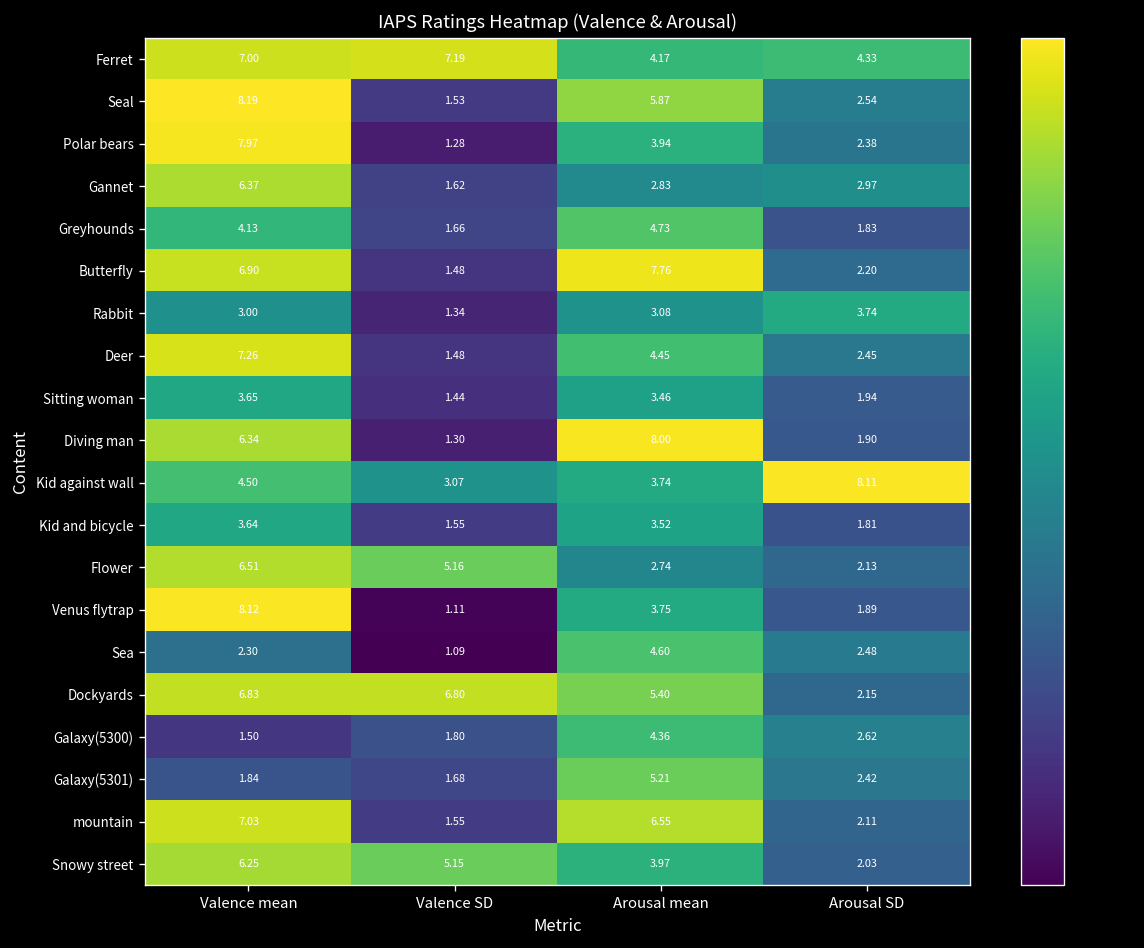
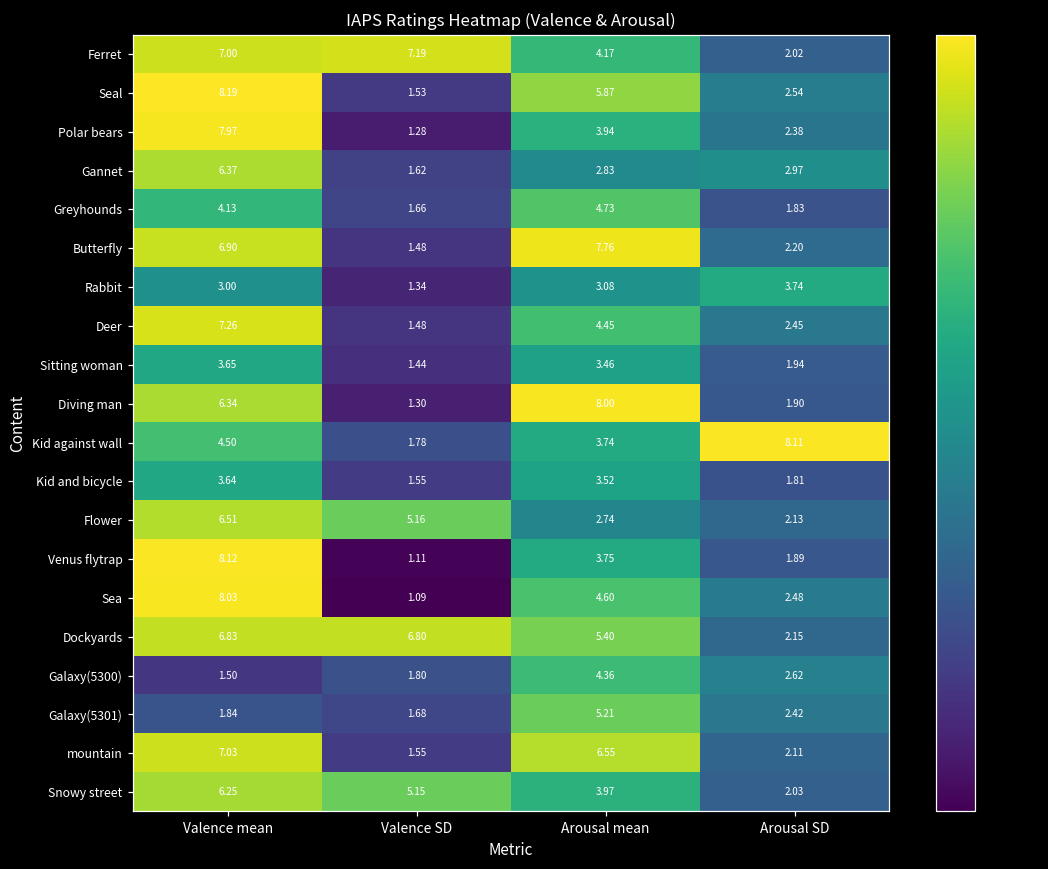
  {
    "Ferret": {
      "Valence mean": 7.00,
      "Valence SD": 7.19,
      "Arousal mean": 4.17,
-     "Arousal SD": 4.33
+     "Arousal SD": 2.02
    },
    "Seal": {
      "Valence mean": 8.19,
      "Valence SD": 1.53,
      "Arousal mean": 5.87,
      "Arousal SD": 2.54
    },
    "Polar bears": {
      "Valence mean": 7.97,
      "Valence SD": 1.28,
      "Arousal mean": 3.94,
      "Arousal SD": 2.38
    },
    "Gannet": {
      "Valence mean": 6.37,
      "Valence SD": 1.62,
      "Arousal mean": 2.83,
      "Arousal SD": 2.97
    },
    "Greyhounds": {
      "Valence mean": 4.13,
      "Valence SD": 1.66,
      "Arousal mean": 4.73,
      "Arousal SD": 1.83
    },
    "Butterfly": {
      "Valence mean": 6.90,
      "Valence SD": 1.48,
      "Arousal mean": 7.76,
      "Arousal SD": 2.20
    },
    "Rabbit": {
      "Valence mean": 3.00,
      "Valence SD": 1.34,
      "Arousal mean": 3.08,
      "Arousal SD": 3.74
    },
    "Deer": {
      "Valence mean": 7.26,
      "Valence SD": 1.48,
      "Arousal mean": 4.45,
      "Arousal SD": 2.45
    },
    "Sitting woman": {
      "Valence mean": 3.65,
      "Valence SD": 1.44,
      "Arousal mean": 3.46,
      "Arousal SD": 1.94
    },
    "Diving man": {
      "Valence mean": 6.34,
      "Valence SD": 1.30,
      "Arousal mean": 8.00,
      "Arousal SD": 1.90
    },
    "Kid against wall": {
      "Valence mean": 4.50,
-     "Valence SD": 3.07,
+     "Valence SD": 1.78,
      "Arousal mean": 3.74,
      "Arousal SD": 8.11
    },
    "Kid and bicycle": {
      "Valence mean": 3.64,
      "Valence SD": 1.55,
      "Arousal mean": 3.52,
      "Arousal SD": 1.81
    },
    "Flower": {
      "Valence mean": 6.51,
      "Valence SD": 5.16,
      "Arousal mean": 2.74,
      "Arousal SD": 2.13
    },
    "Venus flytrap": {
      "Valence mean": 8.12,
      "Valence SD": 1.11,
      "Arousal mean": 3.75,
      "Arousal SD": 1.89
    },
    "Sea": {
-     "Valence mean": 2.30,
+     "Valence mean": 8.03,
      "Valence SD": 1.09,
      "Arousal mean": 4.60,
      "Arousal SD": 2.48
    },
    "Dockyards": {
      "Valence mean": 6.83,
      "Valence SD": 6.80,
      "Arousal mean": 5.40,
      "Arousal SD": 2.15
    },
    "Galaxy(5300)": {
      "Valence mean": 1.50,
      "Valence SD": 1.80,
      "Arousal mean": 4.36,
      "Arousal SD": 2.62
    },
    "Galaxy(5301)": {
      "Valence mean": 1.84,
      "Valence SD": 1.68,
      "Arousal mean": 5.21,
      "Arousal SD": 2.42
    },
    "mountain": {
      "Valence mean": 7.03,
      "Valence SD": 1.55,
      "Arousal mean": 6.55,
      "Arousal SD": 2.11
    },
    "Snowy street": {
      "Valence mean": 6.25,
      "Valence SD": 5.15,
      "Arousal mean": 3.97,
      "Arousal SD": 2.03
    }
  }
